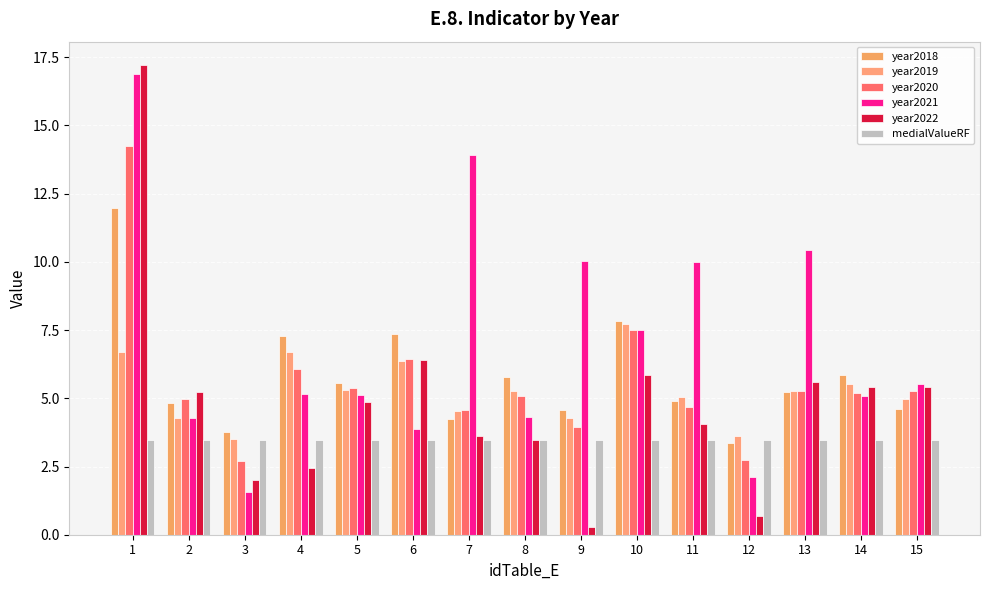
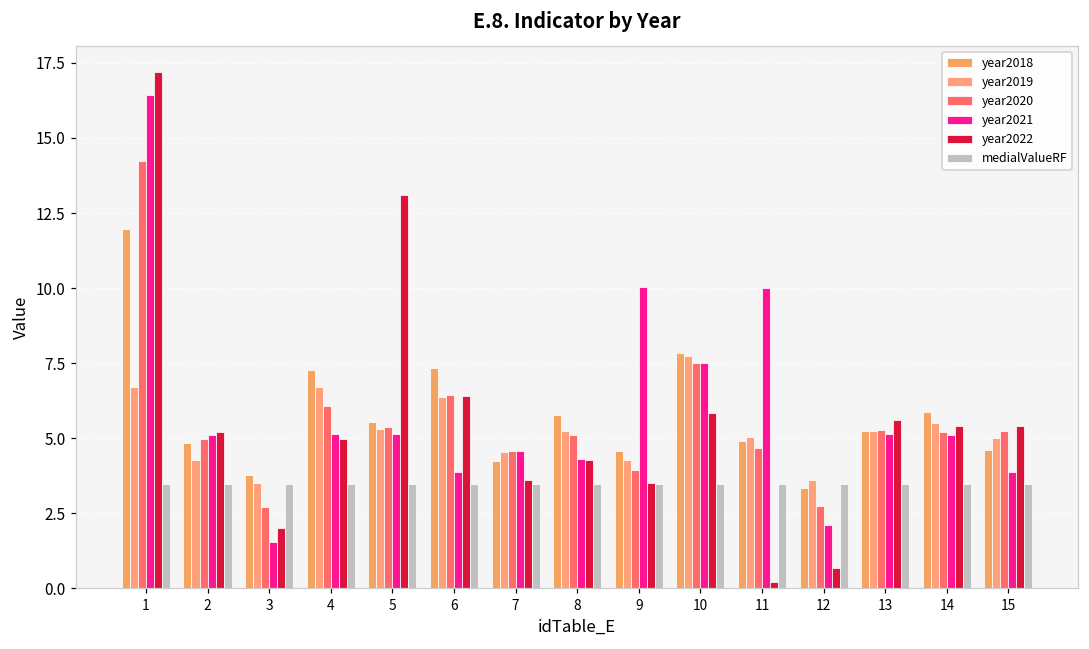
  {
    "year2021": {
-     "1": 16.9,
-     "2": 4.3,
+     "1": 16.4,
+     "2": 5.1,
      "3": 1.6,
      "4": 5.1,
      "5": 5.1,
      "6": 3.9,
-     "7": 13.9,
+     "7": 4.6,
      "8": 4.3,
      "9": 10.0,
      "10": 7.5,
      "11": 10.0,
      "12": 2.1,
-     "13": 10.4,
+     "13": 5.2,
      "14": 5.1,
-     "15": 5.5
+     "15": 3.9
    },
    "year2022": {
      "1": 17.2,
      "2": 5.2,
      "3": 2.0,
-     "4": 2.5,
-     "5": 4.9,
+     "4": 5.0,
+     "5": 13.1,
      "6": 6.4,
      "7": 3.6,
-     "8": 3.5,
-     "9": 0.3,
+     "8": 4.3,
+     "9": 3.5,
      "10": 5.9,
-     "11": 4.0,
+     "11": 0.2,
      "12": 0.7,
      "13": 5.6,
      "14": 5.4,
      "15": 5.4
    },
    "medialValueRF": {
      "1": 3.5,
      "2": 3.5,
      "3": 3.5,
      "4": 3.5,
      "5": 3.5,
      "6": 3.5,
      "7": 3.5,
      "8": 3.5,
      "9": 3.5,
      "10": 3.5,
      "11": 3.5,
      "12": 3.5,
      "13": 3.5,
      "14": 3.5,
      "15": 3.5
    }
  }
